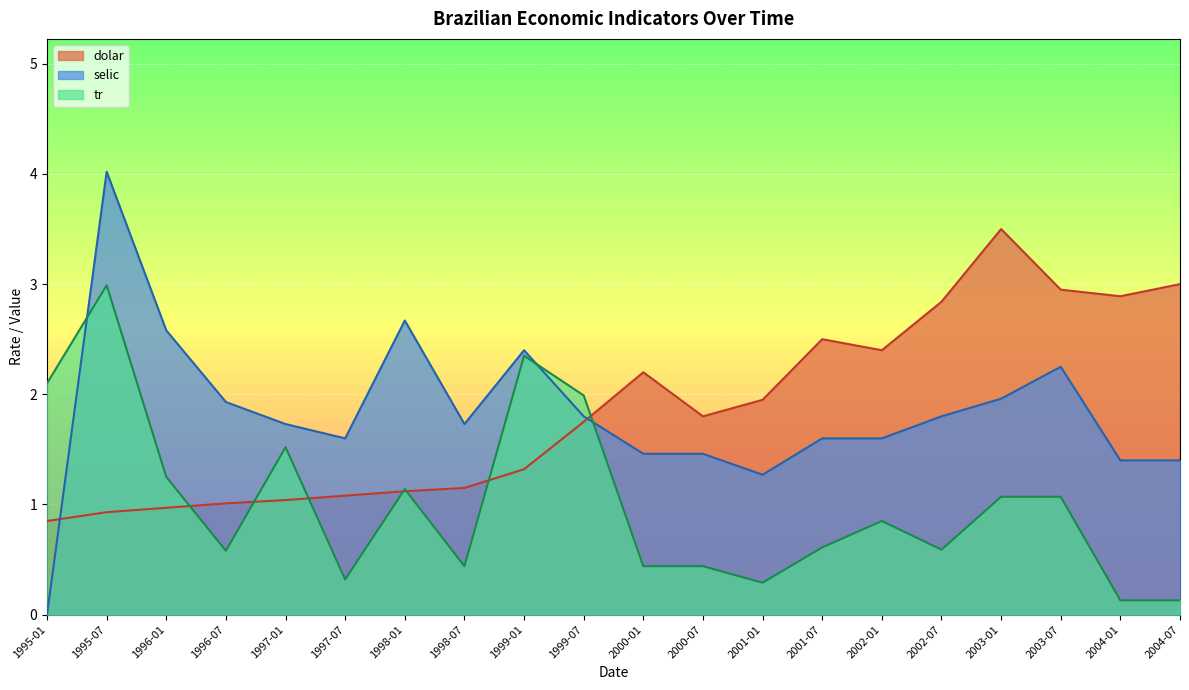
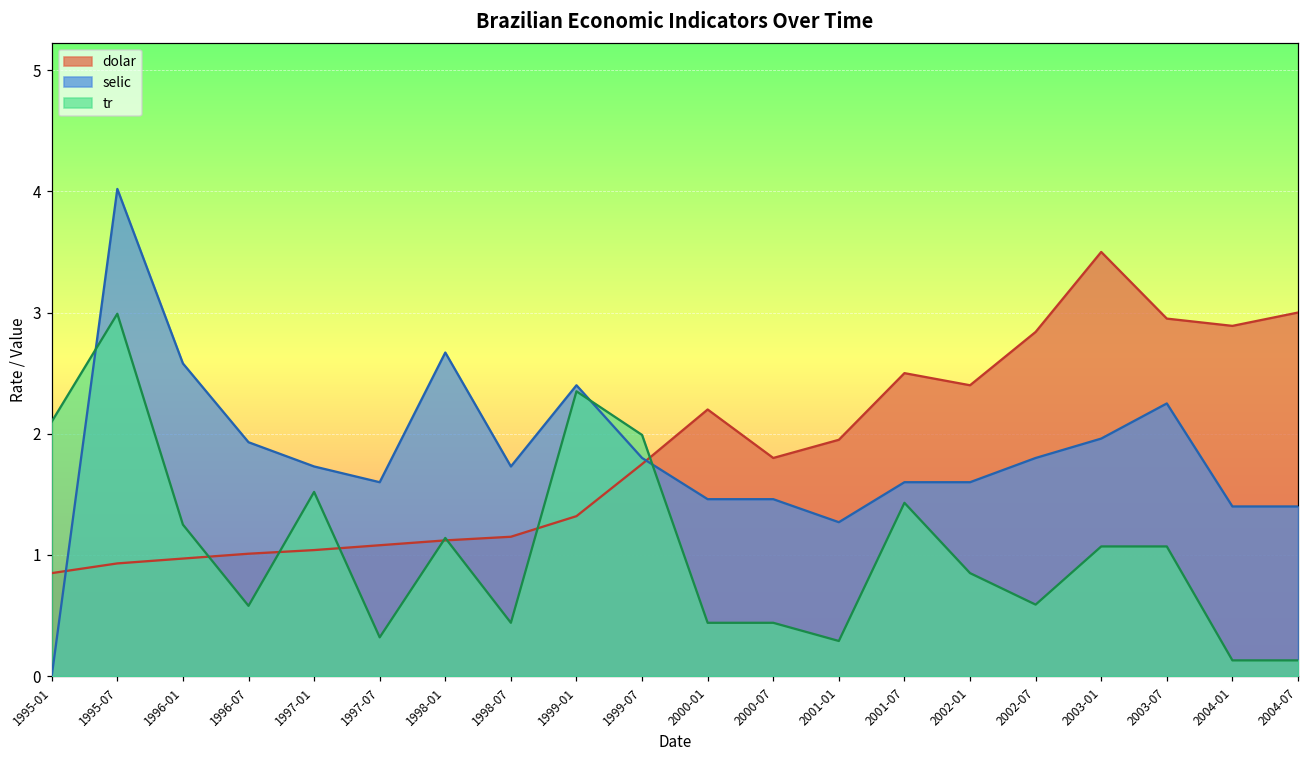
  {
    "dolar": {
      "1995-01": 0.85,
      "1995-07": 0.93,
      "1996-01": 0.97,
      "1996-07": 1.01,
      "1997-01": 1.04,
      "1997-07": 1.08,
      "1998-07": 1.15,
      "1999-01": 1.32,
      "1999-07": 1.75,
      "2000-01": 2.20,
      "2000-07": 1.80,
      "2001-01": 1.95,
      "2001-07": 2.50,
      "2002-01": 2.40,
      "2002-07": 2.84,
      "2003-01": 3.50,
      "2003-07": 2.95,
      "2004-01": 2.89,
      "2004-07": 3.00
    },
    "selic": {
      "1995-01": 0.00,
      "1995-07": 4.02,
      "1996-01": 2.58,
      "1996-07": 1.93,
      "1997-01": 1.73,
      "1997-07": 1.60,
      "1998-01": 2.67,
      "1998-07": 1.73,
      "1999-01": 2.40,
      "1999-07": 1.80,
      "2000-01": 1.46,
      "2000-07": 1.46,
      "2001-01": 1.27,
      "2001-07": 1.60,
      "2002-01": 1.60,
      "2002-07": 1.80,
      "2003-01": 1.96,
      "2003-07": 2.25,
      "2004-01": 1.40,
      "2004-07": 1.40
    },
    "tr": {
      "1995-01": 2.10,
      "1995-07": 2.99,
      "1996-01": 1.25,
      "1996-07": 0.58,
      "1997-01": 1.52,
      "1997-07": 0.32,
      "1998-07": 0.44,
      "1999-01": 2.35,
      "1999-07": 1.99,
      "2000-01": 0.44,
      "2000-07": 0.44,
      "2001-01": 0.29,
-     "2001-07": 0.61,
+     "2001-07": 1.43,
      "2002-01": 0.85,
      "2002-07": 0.59,
      "2003-01": 1.07,
      "2003-07": 1.07,
      "2004-01": 0.13,
      "2004-07": 0.13
    }
  }
